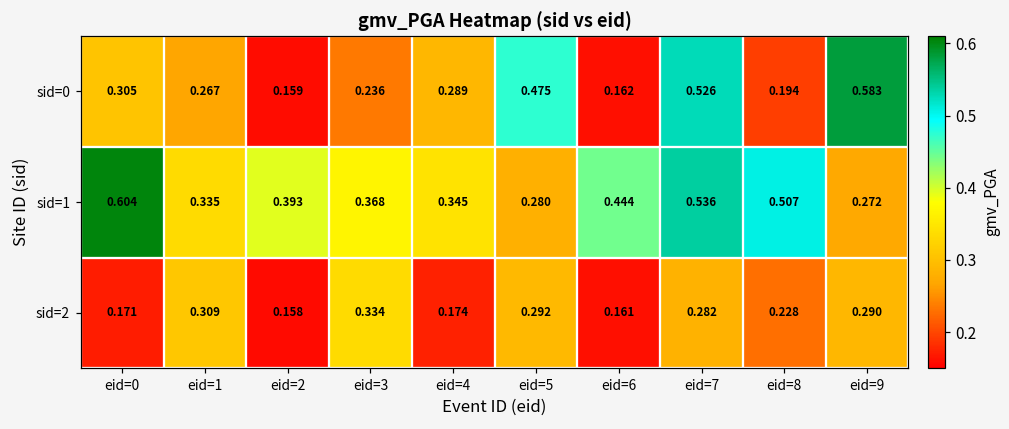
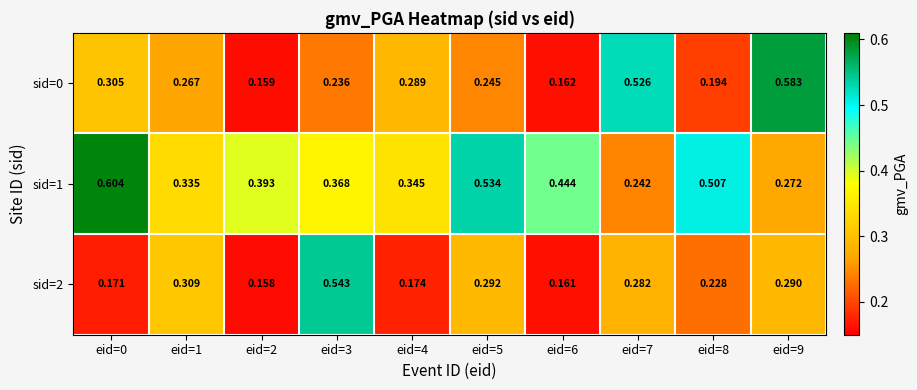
  {
    "sid=0": {
      "eid=0": 0.305,
      "eid=1": 0.267,
      "eid=2": 0.159,
      "eid=3": 0.236,
      "eid=4": 0.289,
-     "eid=5": 0.475,
+     "eid=5": 0.245,
      "eid=6": 0.162,
      "eid=7": 0.526,
      "eid=8": 0.194,
      "eid=9": 0.583
    },
    "sid=1": {
      "eid=0": 0.604,
      "eid=1": 0.335,
      "eid=2": 0.393,
      "eid=3": 0.368,
      "eid=4": 0.345,
-     "eid=5": 0.280,
+     "eid=5": 0.534,
      "eid=6": 0.444,
-     "eid=7": 0.536,
+     "eid=7": 0.242,
      "eid=8": 0.507,
      "eid=9": 0.272
    },
    "sid=2": {
      "eid=0": 0.171,
      "eid=1": 0.309,
      "eid=2": 0.158,
-     "eid=3": 0.334,
+     "eid=3": 0.543,
      "eid=4": 0.174,
      "eid=5": 0.292,
      "eid=6": 0.161,
      "eid=7": 0.282,
      "eid=8": 0.228,
      "eid=9": 0.290
    }
  }
